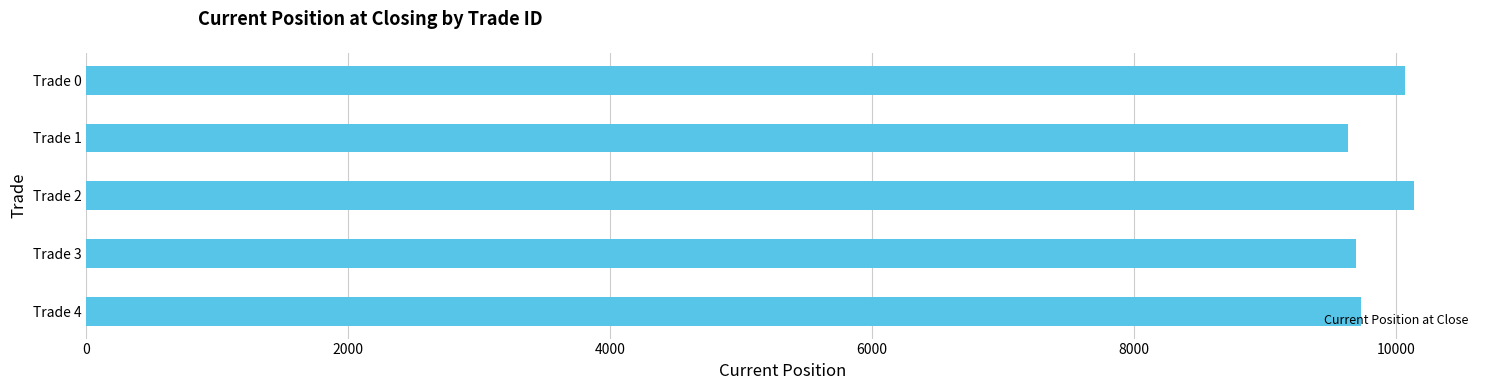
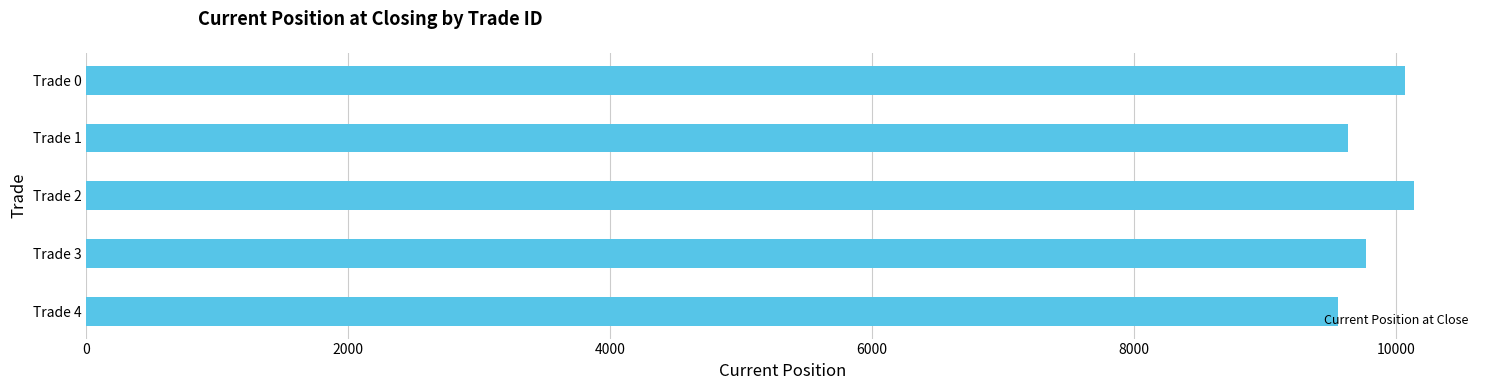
  {
    "Trade 0": 10070,
    "Trade 1": 9630,
    "Trade 2": 10130,
-   "Trade 3": 9700,
-   "Trade 4": 9730
+   "Trade 3": 9770,
+   "Trade 4": 9550
  }
